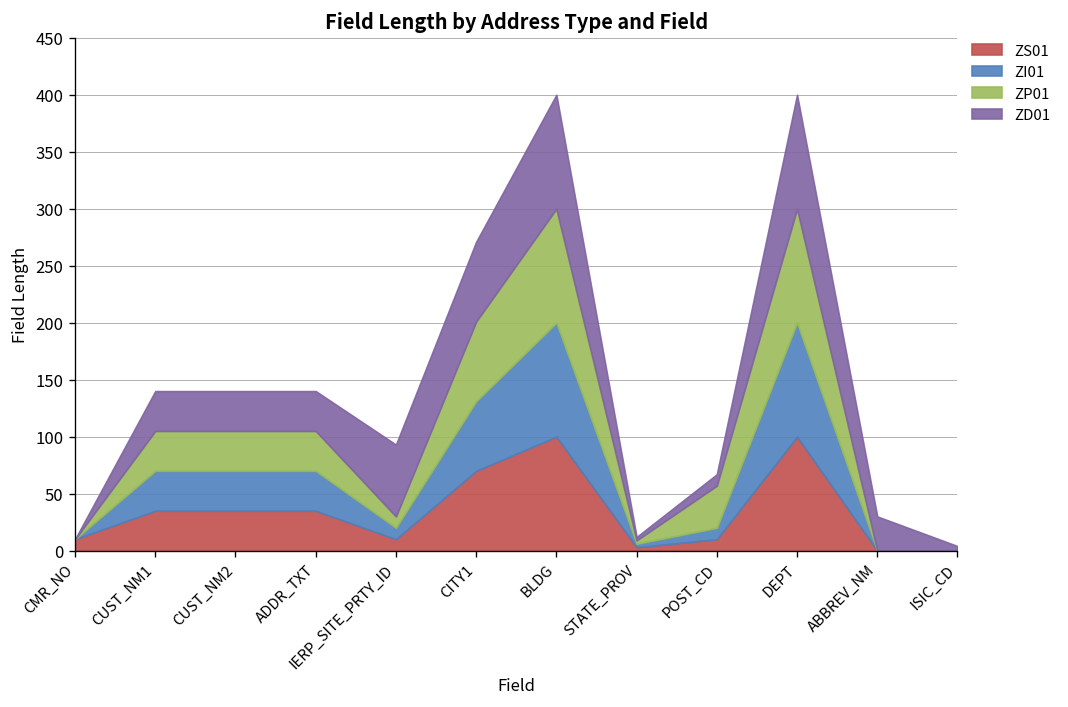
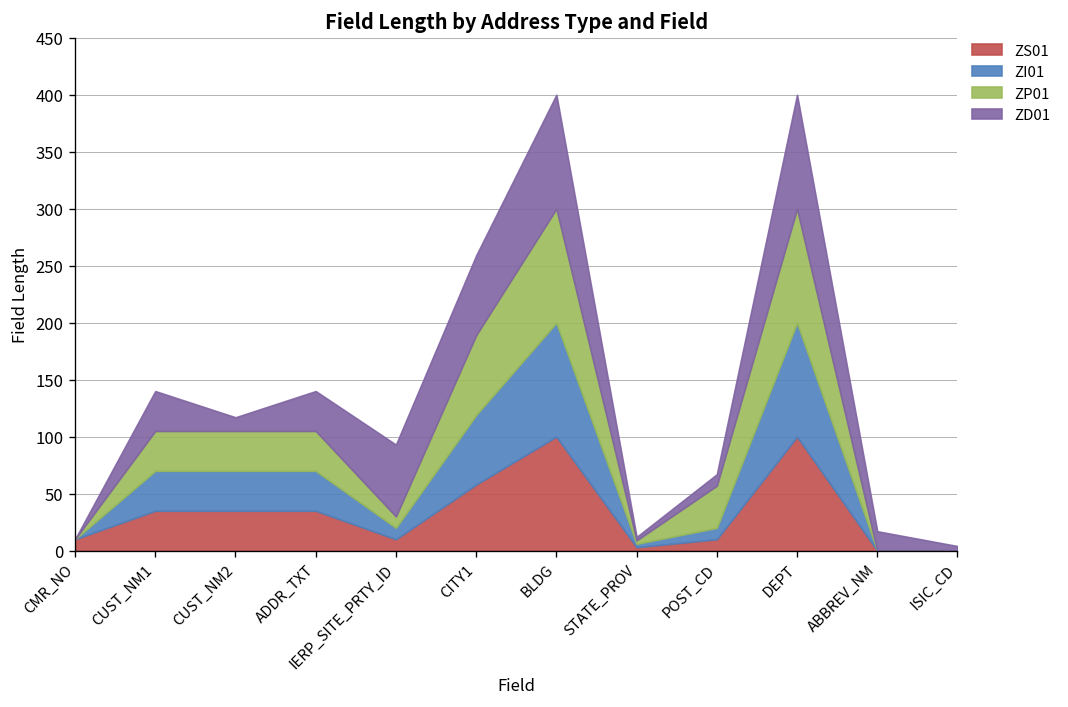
  {
    "ZS01": {
      "CUST_NM1": 40,
      "CUST_NM2": 40,
      "ADDR_TXT": 40,
      "IERP_SITE_PRTY_ID": 10,
-     "CITY1": 70,
+     "CITY1": 60,
      "BLDG": 100,
      "STATE_PROV": 0,
      "POST_CD": 10,
      "DEPT": 100
    },
    "ZI01": {
      "CUST_NM1": 40,
      "CUST_NM2": 40,
      "ADDR_TXT": 40,
      "IERP_SITE_PRTY_ID": 10,
      "CITY1": 60,
      "BLDG": 100,
      "STATE_PROV": 0,
      "POST_CD": 10,
      "DEPT": 100
    },
    "ZP01": {
      "CUST_NM1": 40,
      "CUST_NM2": 40,
      "ADDR_TXT": 40,
      "IERP_SITE_PRTY_ID": 10,
      "CITY1": 70,
      "BLDG": 100,
      "STATE_PROV": 0,
      "POST_CD": 40,
      "DEPT": 100
    },
    "ZD01": {
      "CUST_NM1": 40,
-     "CUST_NM2": 40,
+     "CUST_NM2": 10,
      "ADDR_TXT": 40,
      "IERP_SITE_PRTY_ID": 60,
      "CITY1": 70,
      "BLDG": 100,
      "STATE_PROV": 0,
      "POST_CD": 10,
      "DEPT": 100,
-     "ABBREV_NM": 30,
+     "ABBREV_NM": 20,
      "ISIC_CD": 0
    }
  }
